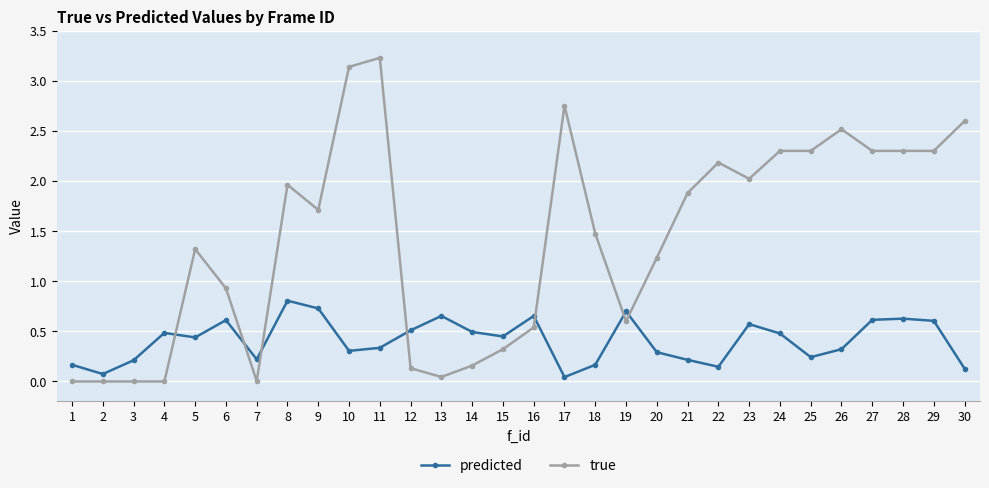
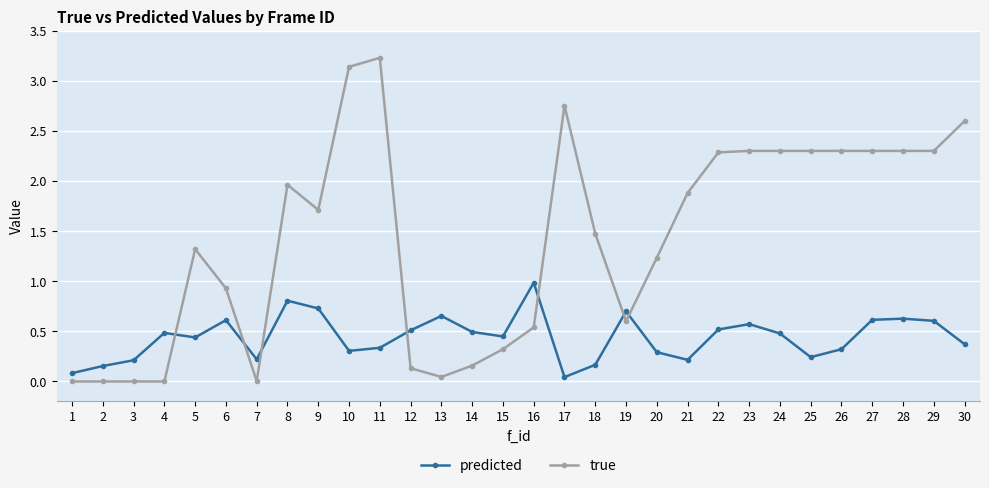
  {
    "predicted": {
-     "1": 0.17,
-     "2": 0.07,
+     "1": 0.08,
+     "2": 0.15,
      "3": 0.21,
      "4": 0.49,
      "5": 0.44,
      "6": 0.61,
      "7": 0.22,
      "8": 0.81,
      "9": 0.73,
      "10": 0.31,
      "11": 0.34,
      "12": 0.51,
      "13": 0.65,
      "14": 0.49,
      "15": 0.45,
-     "16": 0.65,
+     "16": 0.99,
      "17": 0.04,
      "18": 0.17,
      "19": 0.70,
      "20": 0.29,
      "21": 0.22,
-     "22": 0.15,
+     "22": 0.52,
      "23": 0.57,
      "24": 0.48,
      "25": 0.24,
      "26": 0.32,
      "27": 0.62,
      "28": 0.63,
      "29": 0.61,
-     "30": 0.13
+     "30": 0.37
    },
    "true": {
      "1": 0.00,
      "2": 0.00,
      "3": 0.00,
      "4": 0.00,
      "5": 1.32,
      "6": 0.93,
      "7": 0.00,
      "8": 1.96,
      "9": 1.71,
      "10": 3.14,
      "11": 3.23,
      "12": 0.13,
      "13": 0.05,
      "14": 0.16,
      "15": 0.32,
      "16": 0.54,
      "17": 2.75,
      "18": 1.48,
      "19": 0.60,
      "20": 1.24,
      "21": 1.88,
-     "22": 2.19,
-     "23": 2.02,
+     "22": 2.29,
+     "23": 2.30,
      "24": 2.30,
      "25": 2.30,
-     "26": 2.52,
+     "26": 2.30,
      "27": 2.30,
      "28": 2.30,
      "29": 2.30,
      "30": 2.60
    }
  }
